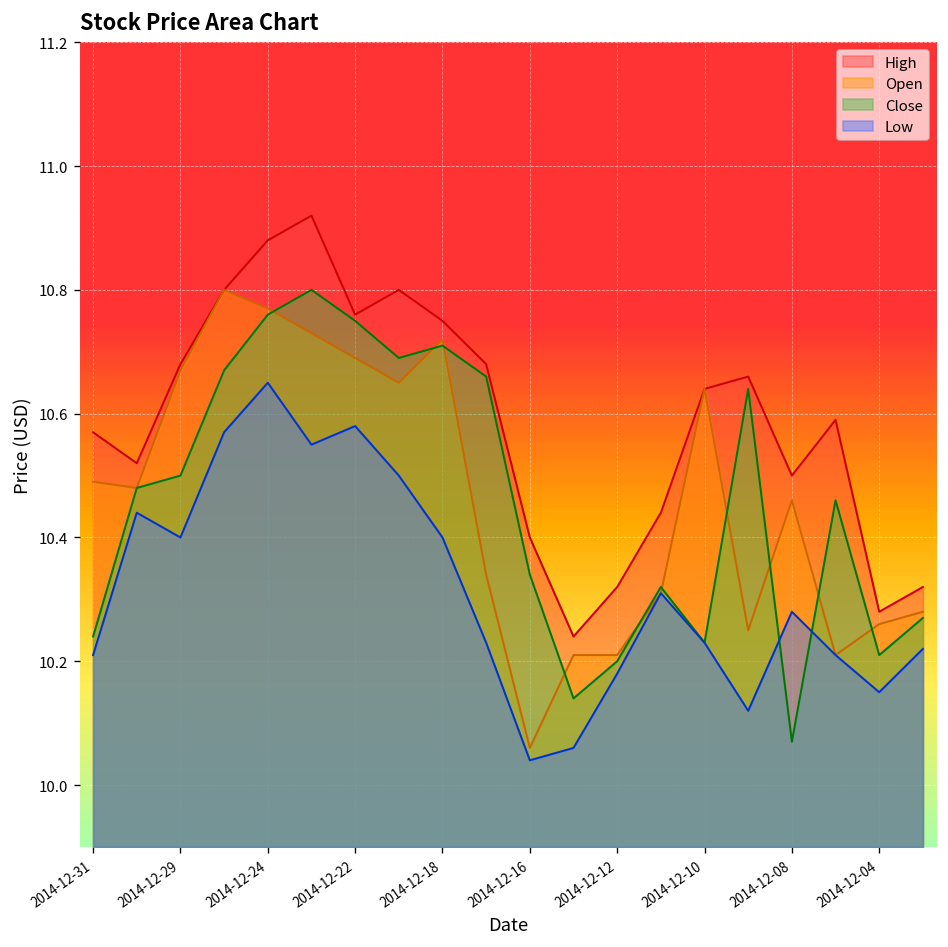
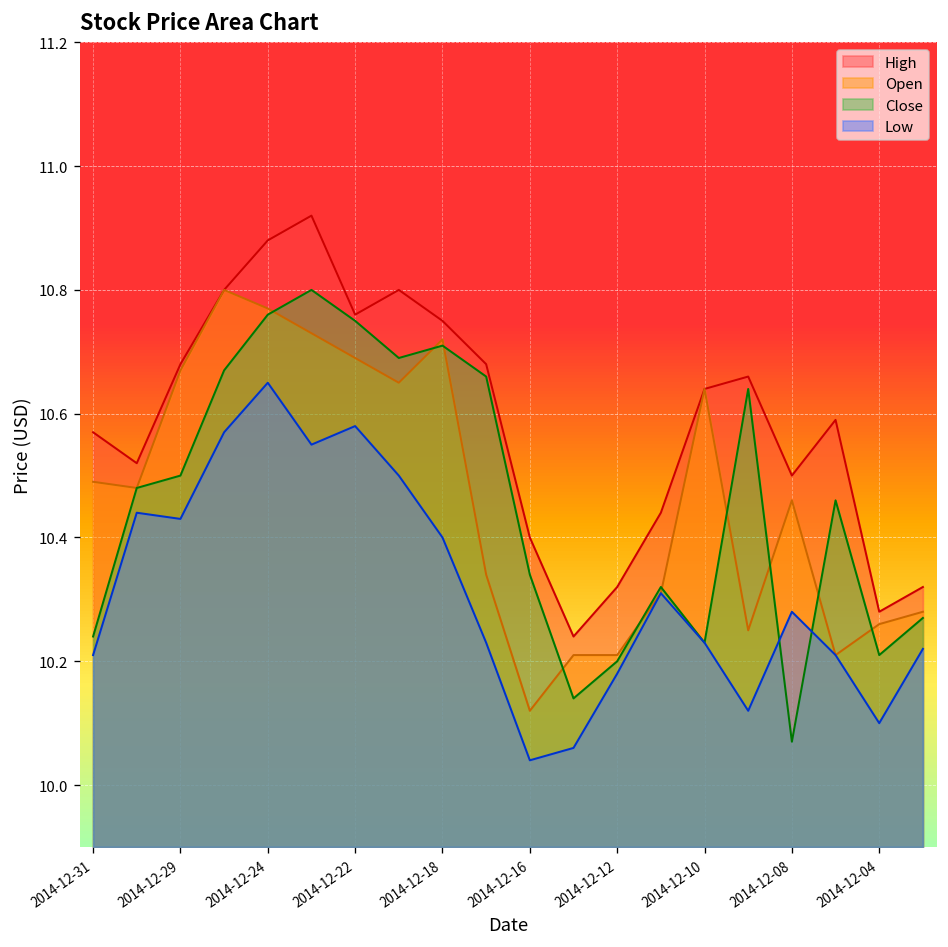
  {
    "High": {
      "2014-12-31": 10.57,
      "2014-12-29": 10.68,
      "2014-12-24": 10.88,
      "2014-12-22": 10.76,
      "2014-12-18": 10.75,
      "2014-12-16": 10.40,
      "2014-12-12": 10.32,
      "2014-12-08": 10.50,
      "2014-12-04": 10.28
    },
    "Open": {
      "2014-12-31": 10.49,
      "2014-12-29": 10.67,
      "2014-12-24": 10.77,
      "2014-12-22": 10.69,
      "2014-12-18": 10.72,
-     "2014-12-16": 10.06,
+     "2014-12-16": 10.12,
      "2014-12-12": 10.21,
      "2014-12-08": 10.46,
      "2014-12-04": 10.26
    },
    "Close": {
      "2014-12-31": 10.24,
      "2014-12-29": 10.50,
      "2014-12-24": 10.76,
      "2014-12-22": 10.75,
      "2014-12-18": 10.71,
      "2014-12-16": 10.34,
      "2014-12-12": 10.20,
      "2014-12-08": 10.07,
      "2014-12-04": 10.21
    },
    "Low": {
      "2014-12-31": 10.21,
-     "2014-12-29": 10.40,
+     "2014-12-29": 10.43,
      "2014-12-24": 10.65,
      "2014-12-22": 10.58,
      "2014-12-18": 10.40,
      "2014-12-16": 10.04,
      "2014-12-12": 10.18,
      "2014-12-08": 10.28,
-     "2014-12-04": 10.15
+     "2014-12-04": 10.10
    }
  }
